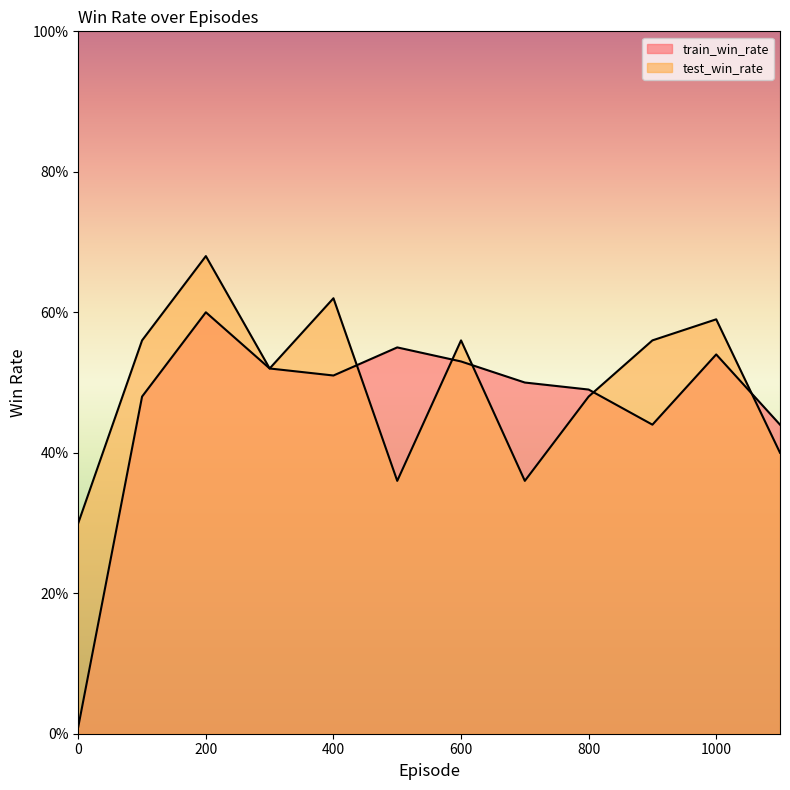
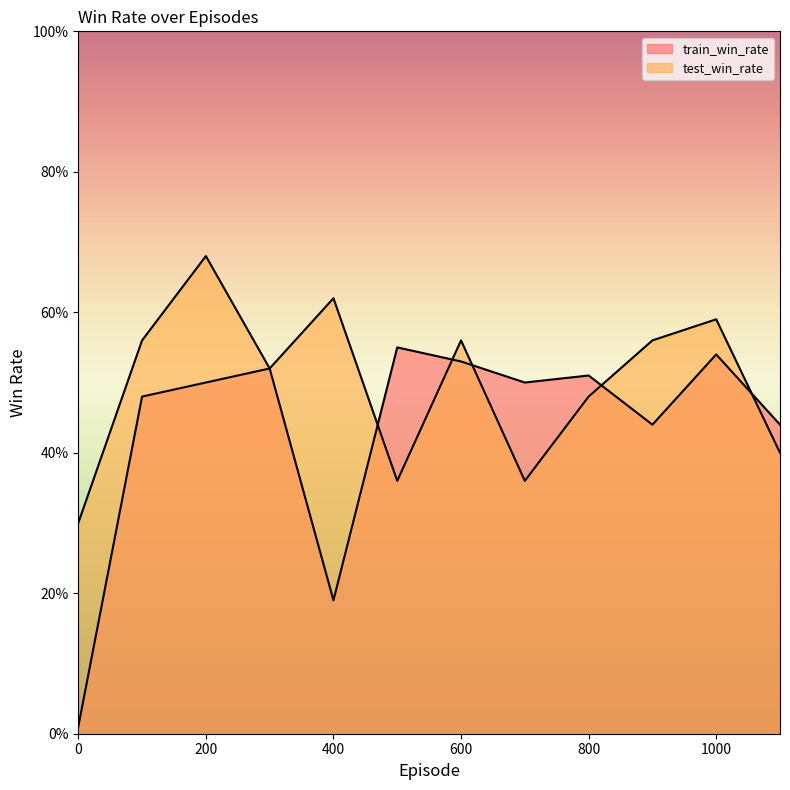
  {
    "train_win_rate": {
      "0": "1%",
-     "200": "60%",
-     "400": "51%",
+     "200": "50%",
+     "400": "19%",
      "600": "53%",
-     "800": "49%",
+     "800": "51%",
      "1000": "54%"
    },
    "test_win_rate": {
      "0": "30%",
      "200": "68%",
      "400": "62%",
      "600": "56%",
      "800": "48%",
      "1000": "59%"
    }
  }
